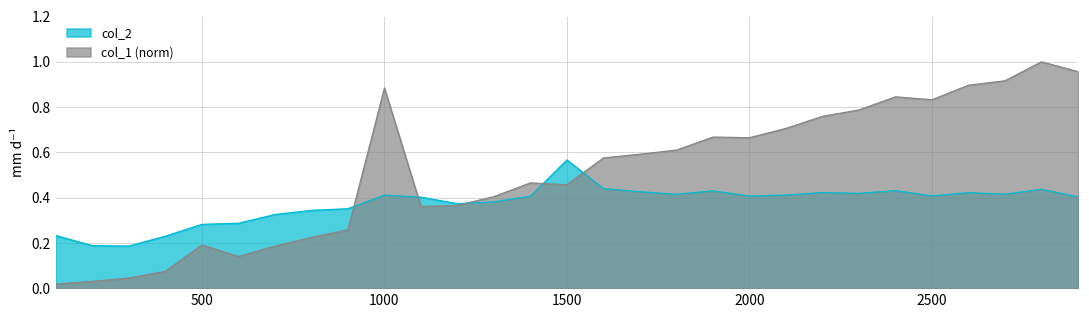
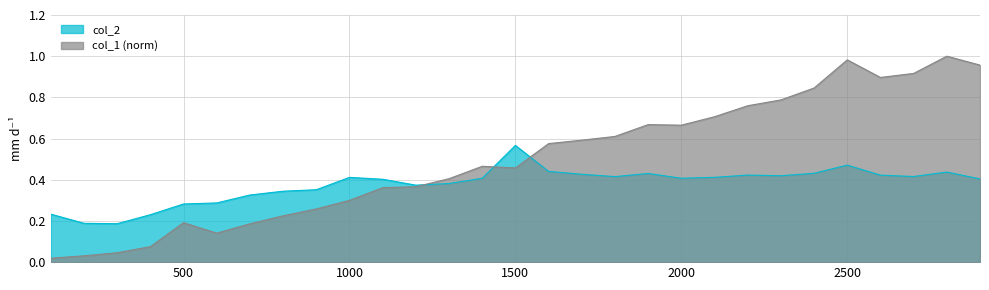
  {
    "col_2": {
      "500": 0.28,
      "1000": 0.41,
      "1500": 0.57,
      "2000": 0.41,
-     "2500": 0.41
+     "2500": 0.47
    },
    "col_1 (norm)": {
      "500": 0.19,
-     "1000": 0.88,
+     "1000": 0.30,
      "1500": 0.46,
      "2000": 0.67,
-     "2500": 0.83
+     "2500": 0.98
    }
  }
